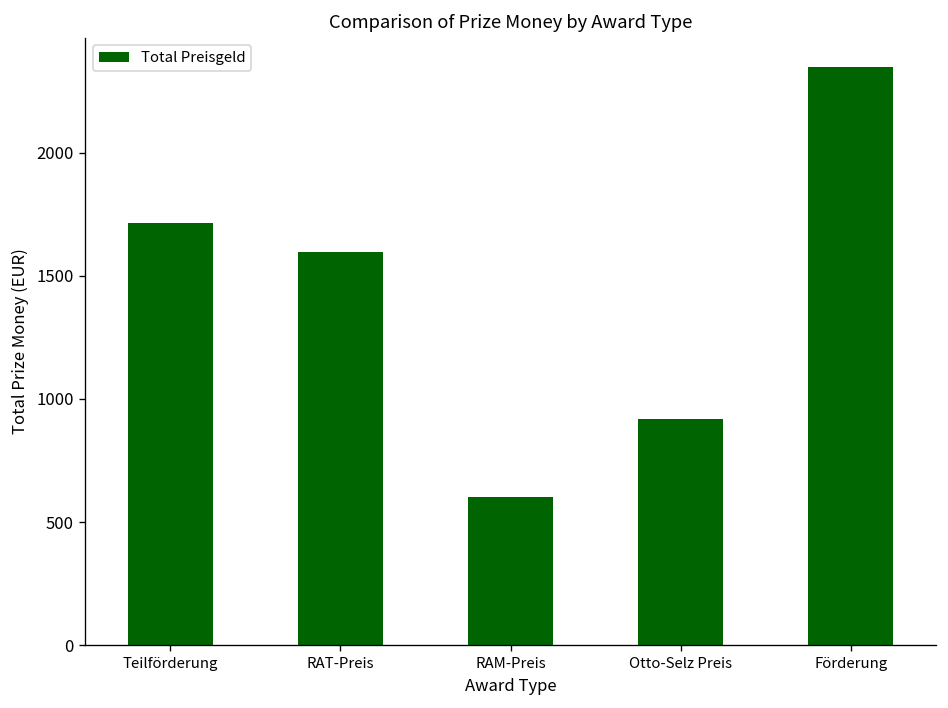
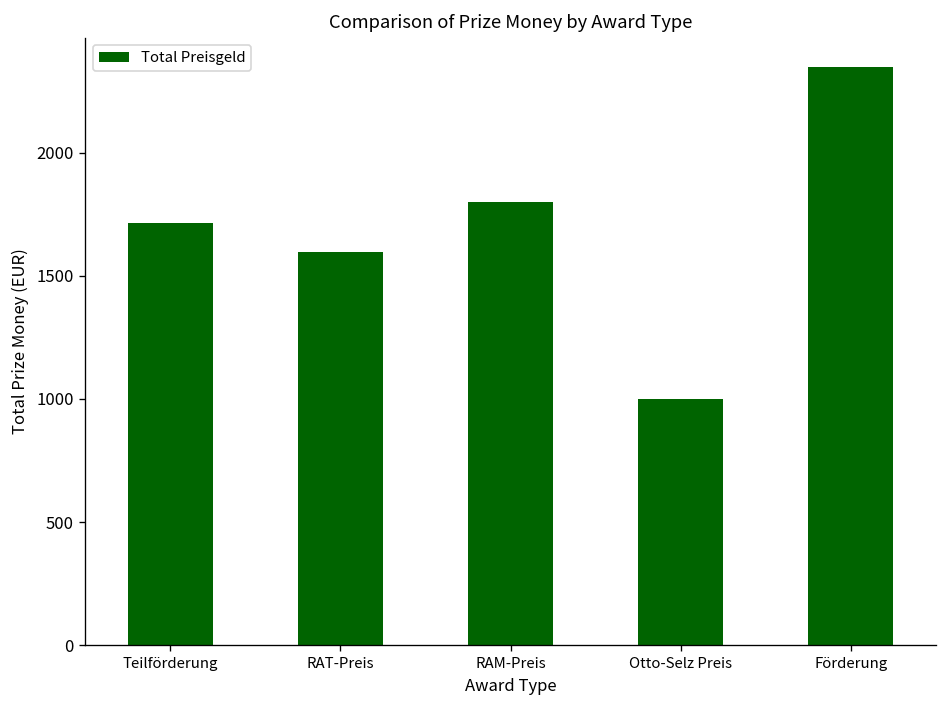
  {
    "Teilförderung": 1720,
    "RAT-Preis": 1600,
-   "RAM-Preis": 600,
-   "Otto-Selz Preis": 920,
+   "RAM-Preis": 1800,
+   "Otto-Selz Preis": 1000,
    "Förderung": 2350
  }
